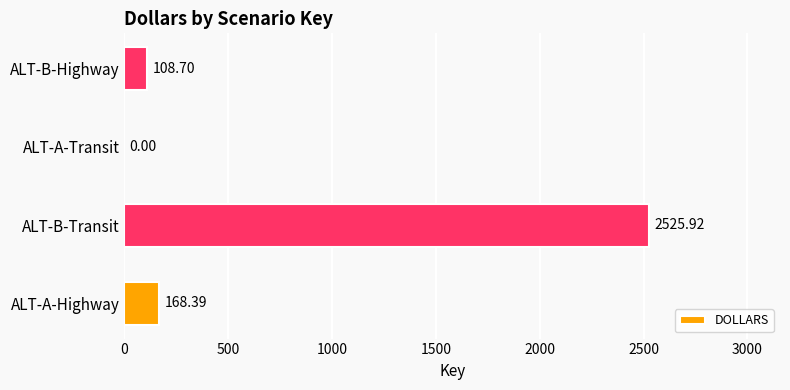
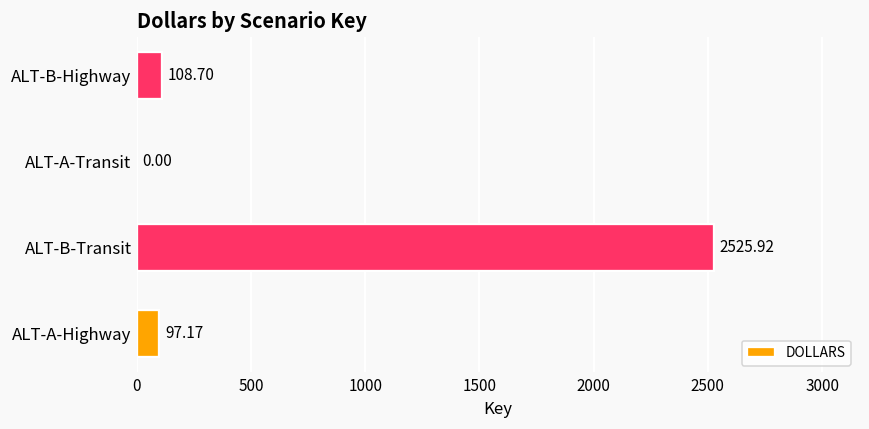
  {
    "ALT-B-Highway": 108.70,
    "ALT-A-Transit": 0.00,
    "ALT-B-Transit": 2525.92,
-   "ALT-A-Highway": 168.39
+   "ALT-A-Highway": 97.17
  }
